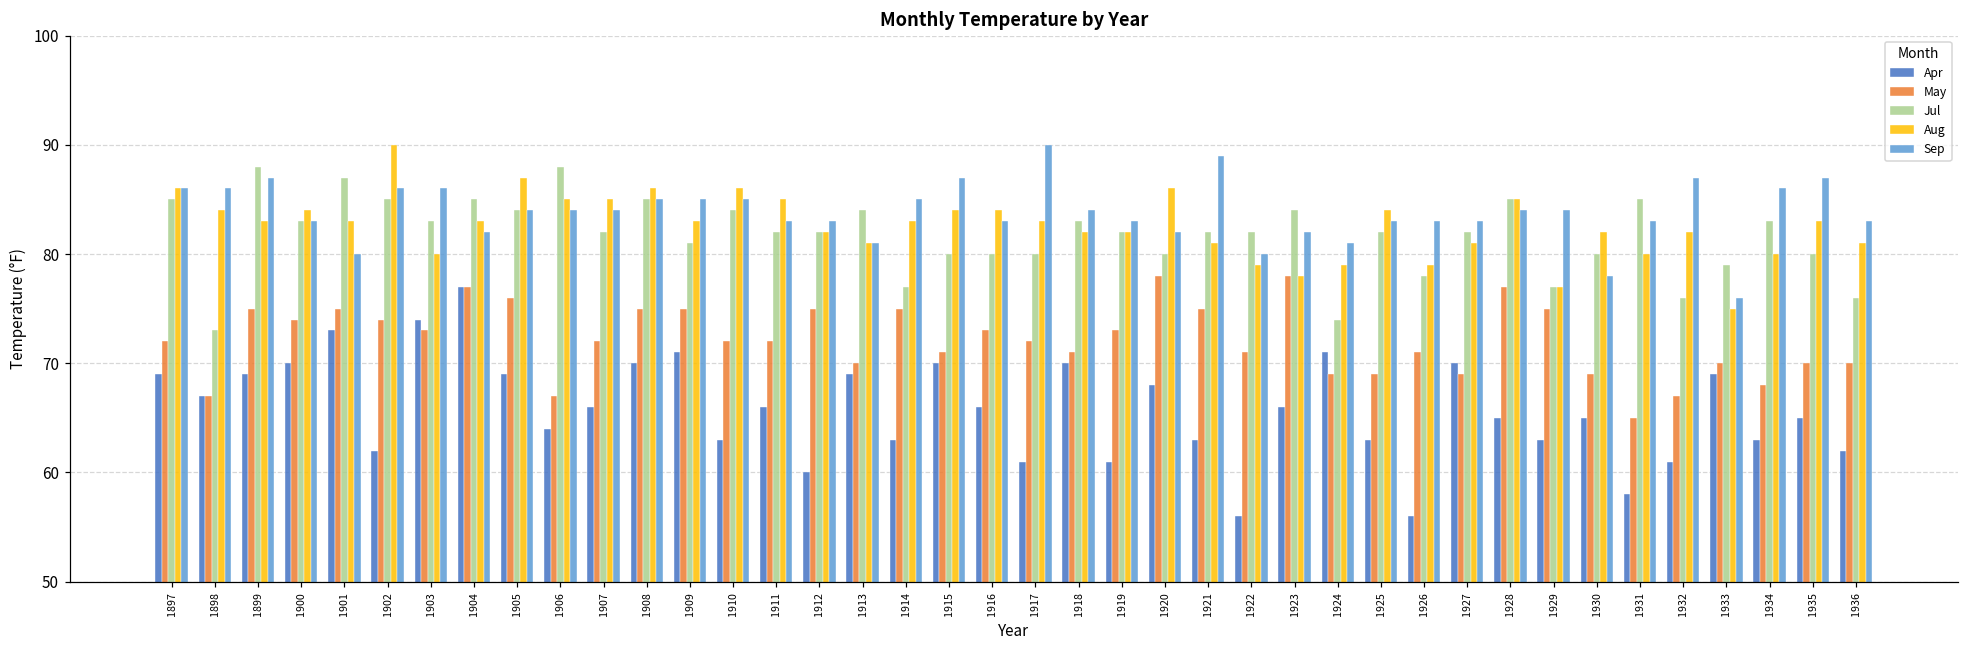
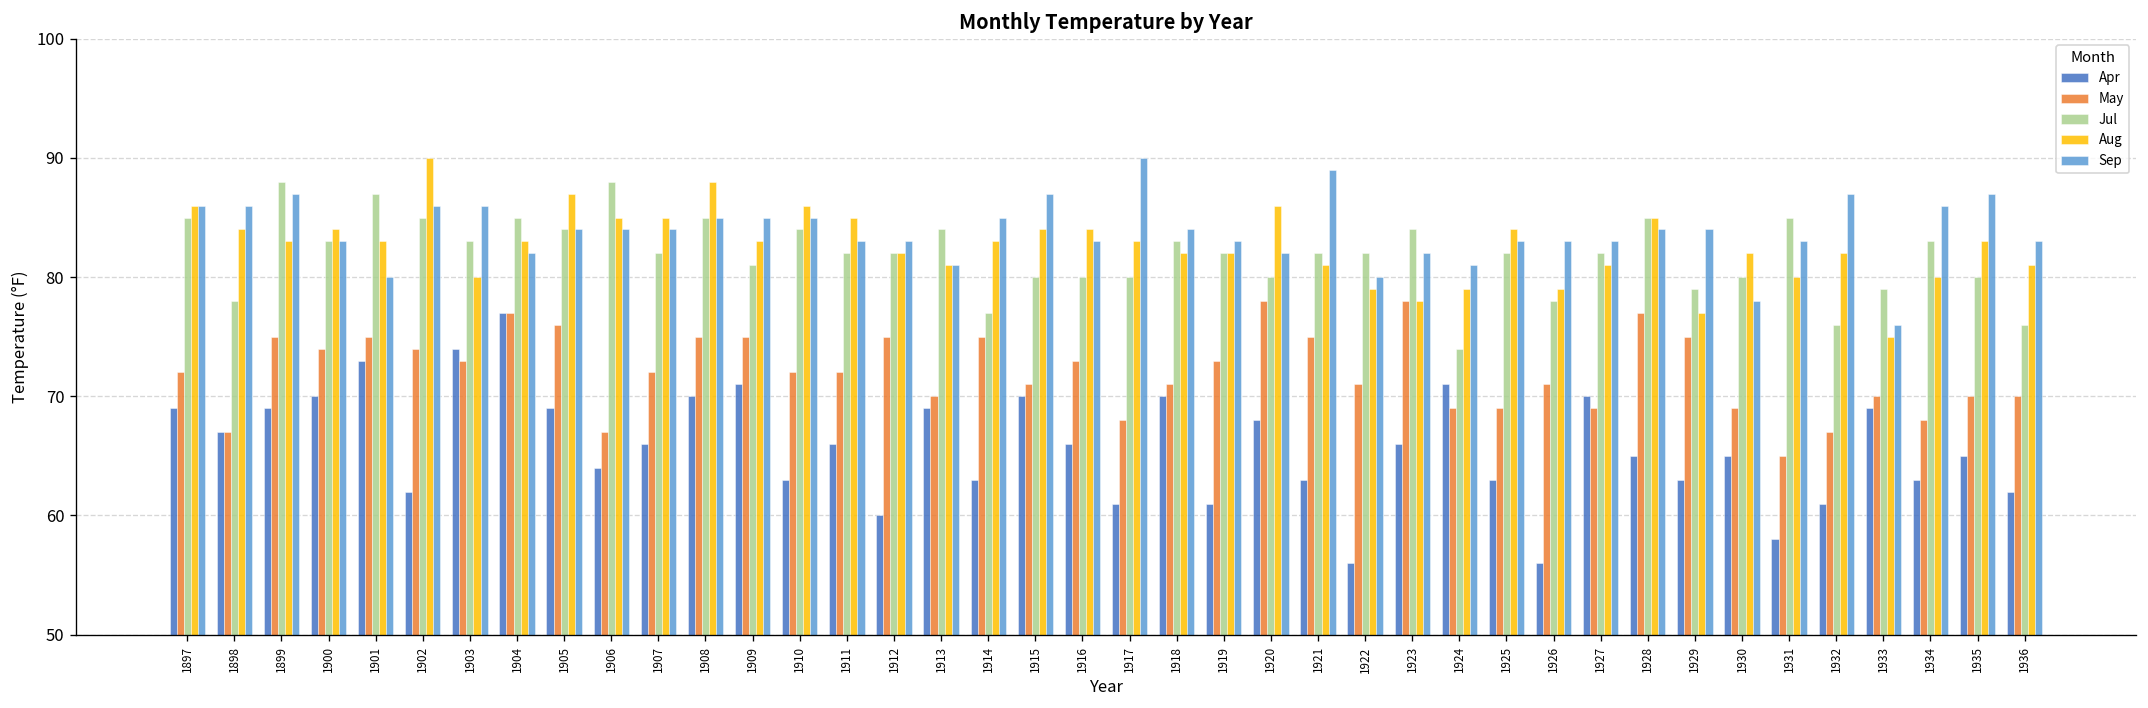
  {
    "May": {
      "1897": 72,
      "1898": 67,
      "1899": 75,
      "1900": 74,
      "1901": 75,
      "1902": 74,
      "1903": 73,
      "1904": 77,
      "1905": 76,
      "1906": 67,
      "1907": 72,
      "1908": 75,
      "1909": 75,
      "1910": 72,
      "1911": 72,
      "1912": 75,
      "1913": 70,
      "1914": 75,
      "1915": 71,
      "1916": 73,
-     "1917": 72,
+     "1917": 68,
      "1918": 71,
      "1919": 73,
      "1920": 78,
      "1921": 75,
      "1922": 71,
      "1923": 78,
      "1924": 69,
      "1925": 69,
      "1926": 71,
      "1927": 69,
      "1928": 77,
      "1929": 75,
      "1930": 69,
      "1931": 65,
      "1932": 67,
      "1933": 70,
      "1934": 68,
      "1935": 70,
      "1936": 70
    },
    "Jul": {
      "1897": 85,
-     "1898": 73,
+     "1898": 78,
      "1899": 88,
      "1900": 83,
      "1901": 87,
      "1902": 85,
      "1903": 83,
      "1904": 85,
      "1905": 84,
      "1906": 88,
      "1907": 82,
      "1908": 85,
      "1909": 81,
      "1910": 84,
      "1911": 82,
      "1912": 82,
      "1913": 84,
      "1914": 77,
      "1915": 80,
      "1916": 80,
      "1917": 80,
      "1918": 83,
      "1919": 82,
      "1920": 80,
      "1921": 82,
      "1922": 82,
      "1923": 84,
      "1924": 74,
      "1925": 82,
      "1926": 78,
      "1927": 82,
      "1928": 85,
-     "1929": 77,
+     "1929": 79,
      "1930": 80,
      "1931": 85,
      "1932": 76,
      "1933": 79,
      "1934": 83,
      "1935": 80,
      "1936": 76
    },
    "Aug": {
      "1897": 86,
      "1898": 84,
      "1899": 83,
      "1900": 84,
      "1901": 83,
      "1902": 90,
      "1903": 80,
      "1904": 83,
      "1905": 87,
      "1906": 85,
      "1907": 85,
-     "1908": 86,
+     "1908": 88,
      "1909": 83,
      "1910": 86,
      "1911": 85,
      "1912": 82,
      "1913": 81,
      "1914": 83,
      "1915": 84,
      "1916": 84,
      "1917": 83,
      "1918": 82,
      "1919": 82,
      "1920": 86,
      "1921": 81,
      "1922": 79,
      "1923": 78,
      "1924": 79,
      "1925": 84,
      "1926": 79,
      "1927": 81,
      "1928": 85,
      "1929": 77,
      "1930": 82,
      "1931": 80,
      "1932": 82,
      "1933": 75,
      "1934": 80,
      "1935": 83,
      "1936": 81
    }
  }
